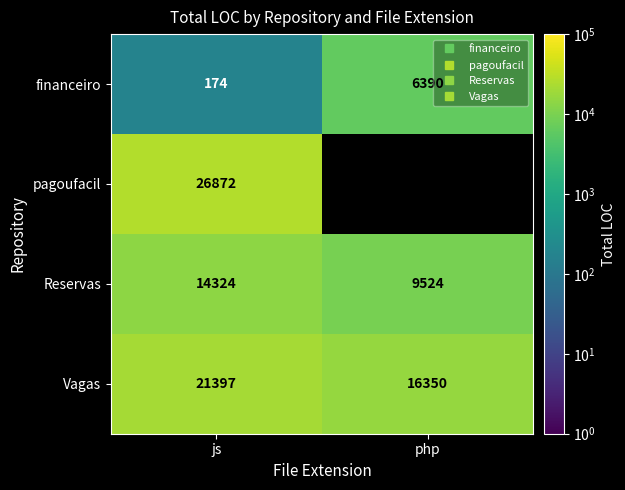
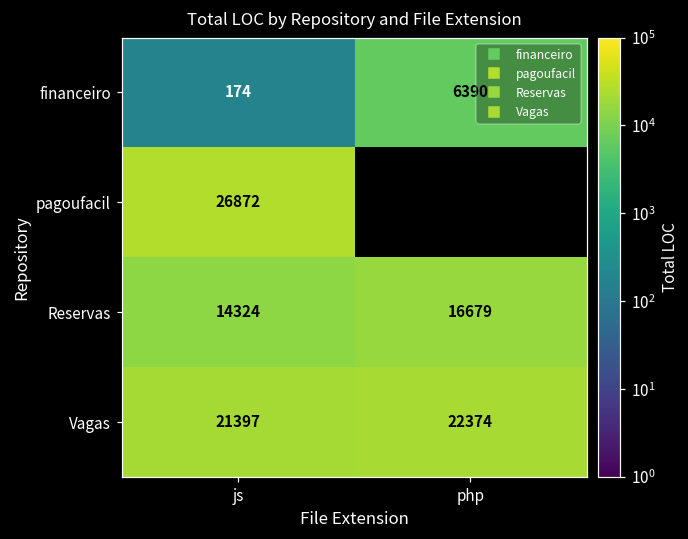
  {
    "financeiro": {
      "js": 174
    },
    "pagoufacil": {
      "js": 26872
    },
    "Reservas": {
      "js": 14324,
-     "php": 9524
+     "php": 16679
    },
    "Vagas": {
      "js": 21397,
-     "php": 16350
+     "php": 22374
    }
  }
